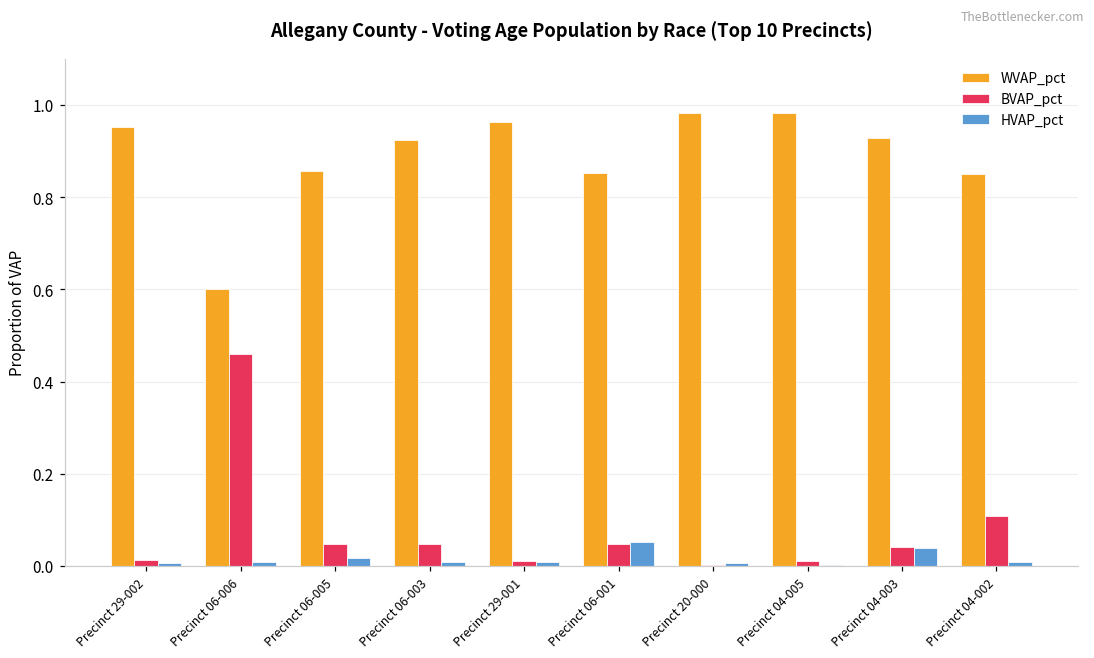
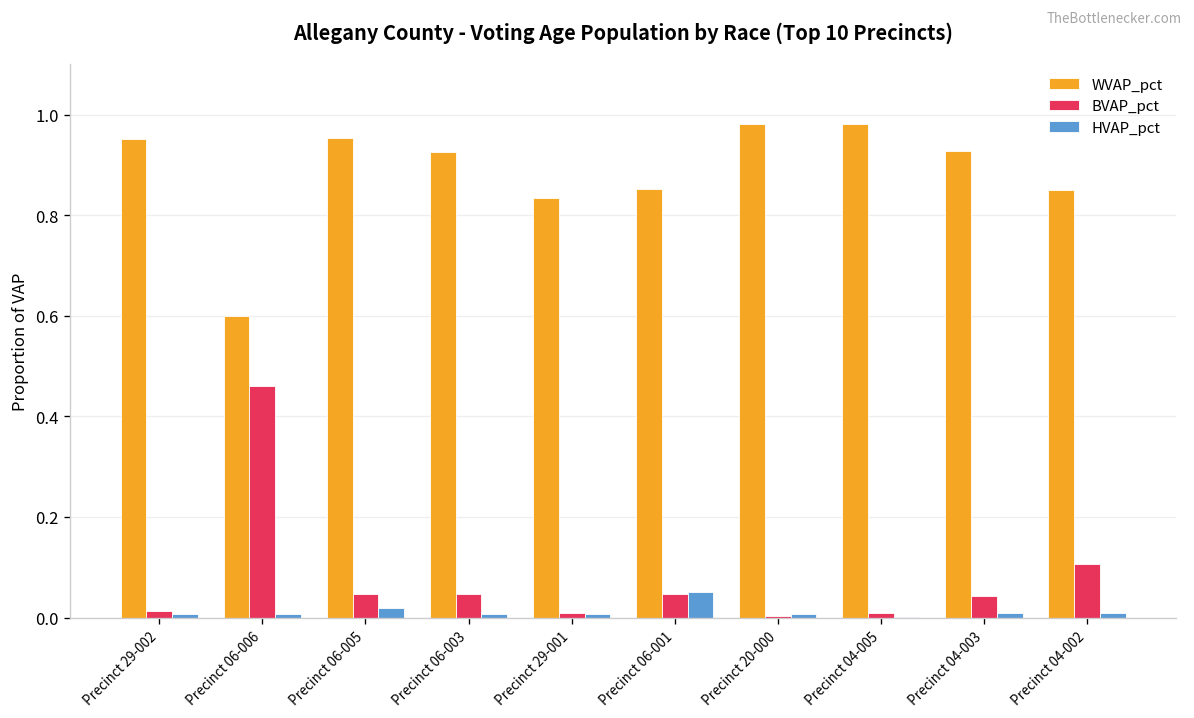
  {
    "WVAP_pct": {
      "Precinct 29-002": 0.95,
      "Precinct 06-006": 0.60,
-     "Precinct 06-005": 0.86,
+     "Precinct 06-005": 0.95,
      "Precinct 06-003": 0.93,
-     "Precinct 29-001": 0.96,
+     "Precinct 29-001": 0.83,
      "Precinct 06-001": 0.85,
      "Precinct 20-000": 0.98,
      "Precinct 04-005": 0.98,
      "Precinct 04-003": 0.93,
      "Precinct 04-002": 0.85
    },
    "BVAP_pct": {
      "Precinct 29-002": 0.01,
      "Precinct 06-006": 0.46,
      "Precinct 06-005": 0.05,
      "Precinct 06-003": 0.05,
      "Precinct 29-001": 0.01,
      "Precinct 06-001": 0.05,
      "Precinct 04-005": 0.01,
      "Precinct 04-003": 0.04,
      "Precinct 04-002": 0.11
    },
    "HVAP_pct": {
      "Precinct 29-002": 0.01,
      "Precinct 06-006": 0.01,
      "Precinct 06-005": 0.02,
      "Precinct 06-003": 0.01,
      "Precinct 29-001": 0.01,
      "Precinct 06-001": 0.05,
      "Precinct 20-000": 0.01,
-     "Precinct 04-003": 0.04,
+     "Precinct 04-003": 0.01,
      "Precinct 04-002": 0.01
    }
  }
